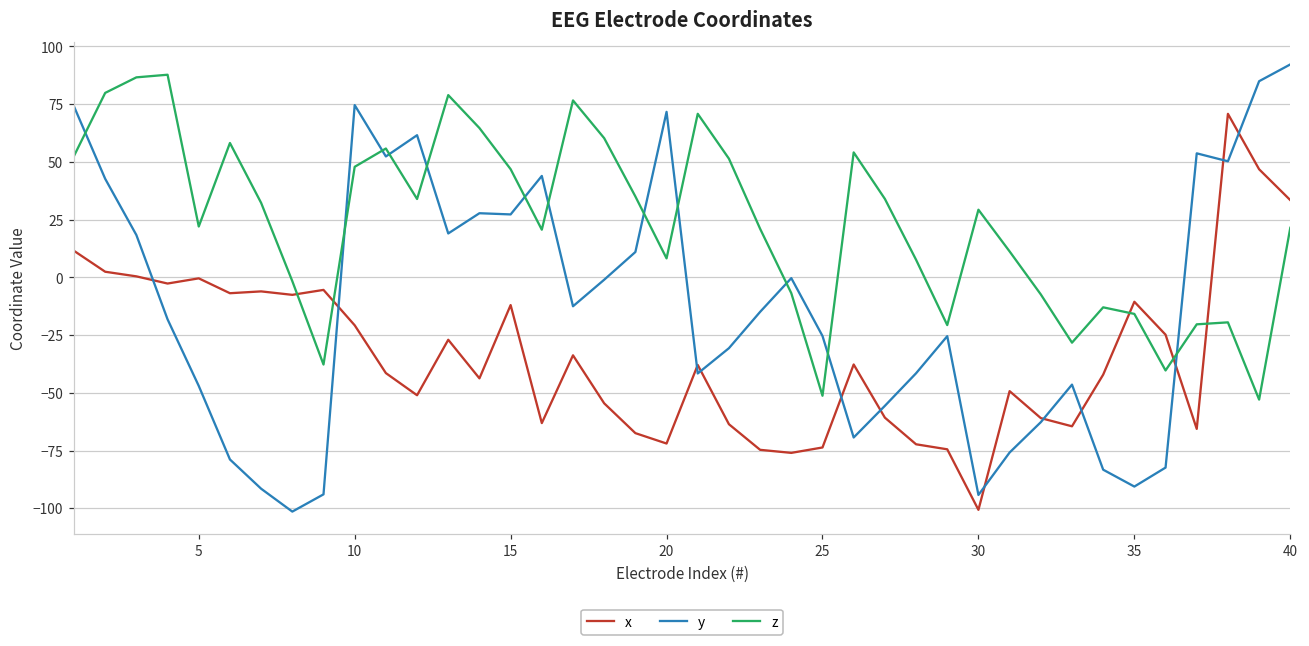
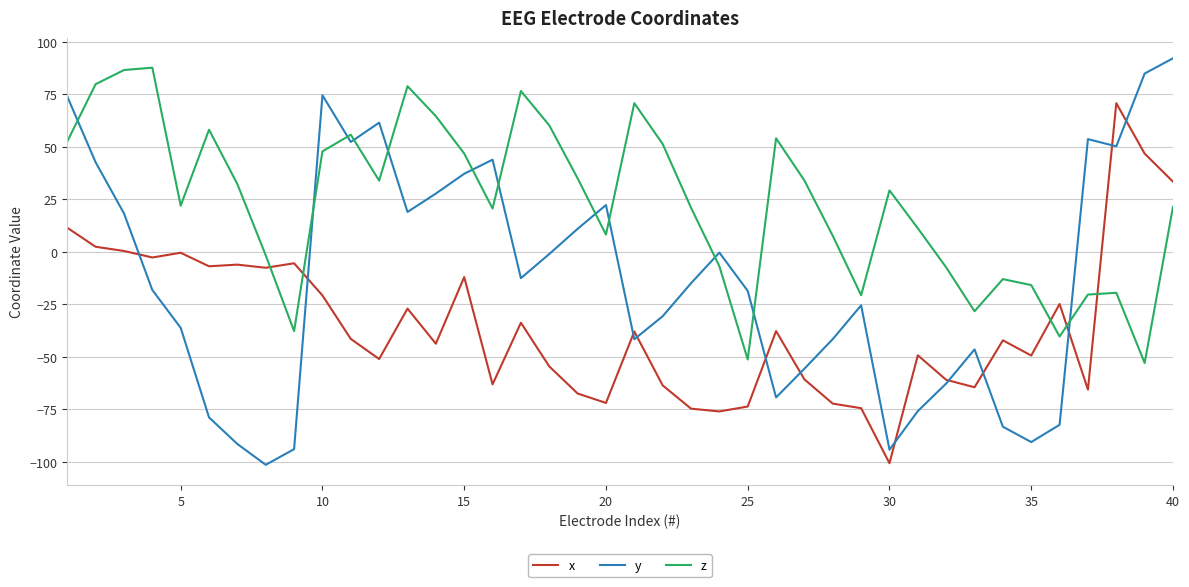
  {
    "x": {
      "5": 0,
      "10": -21,
      "15": -12,
      "20": -72,
      "25": -74,
      "30": -101,
-     "35": -11,
+     "35": -49,
      "40": 33
    },
    "y": {
-     "5": -47,
+     "5": -36,
      "10": 75,
-     "15": 27,
-     "20": 72,
-     "25": -25,
+     "15": 37,
+     "20": 22,
+     "25": -19,
      "30": -94,
      "35": -91,
      "40": 92
    },
    "z": {
      "5": 22,
      "10": 48,
      "15": 47,
      "20": 8,
      "25": -51,
      "30": 29,
      "35": -16,
      "40": 21
    }
  }
